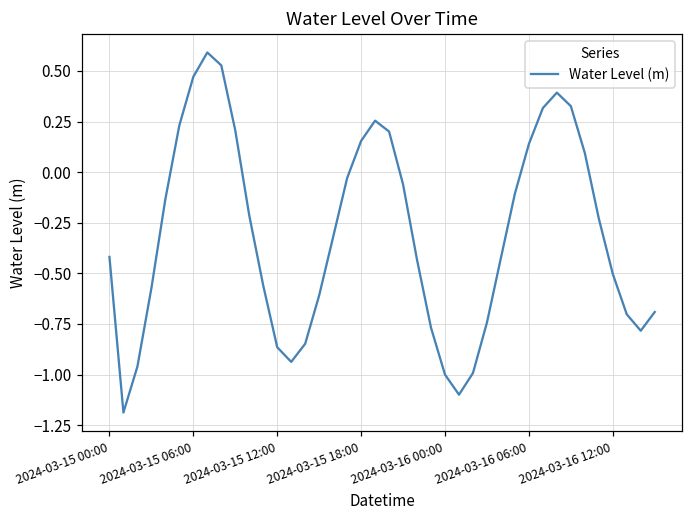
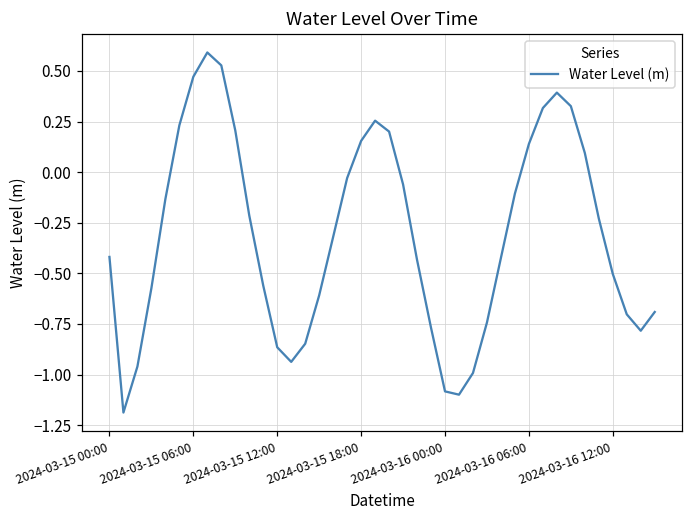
  {
    "2024-03-15 00:00": -0.42,
    "2024-03-15 06:00": 0.47,
    "2024-03-15 12:00": -0.87,
    "2024-03-15 18:00": 0.15,
-   "2024-03-16 00:00": -1.00,
+   "2024-03-16 00:00": -1.08,
    "2024-03-16 06:00": 0.14,
    "2024-03-16 12:00": -0.50
  }
